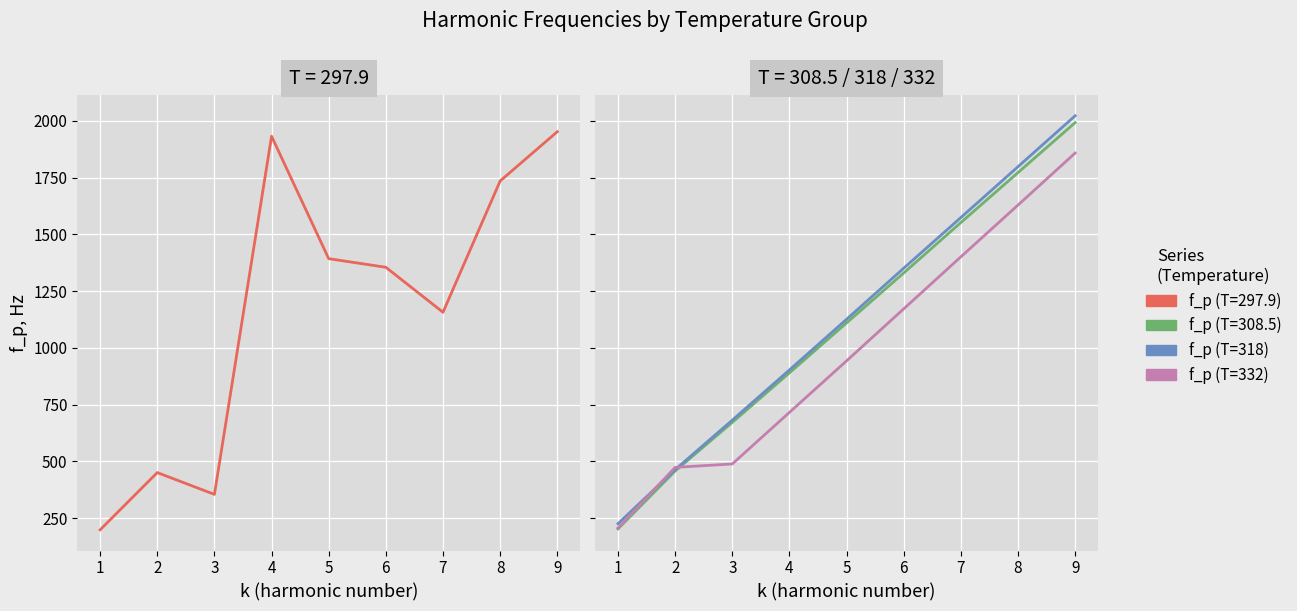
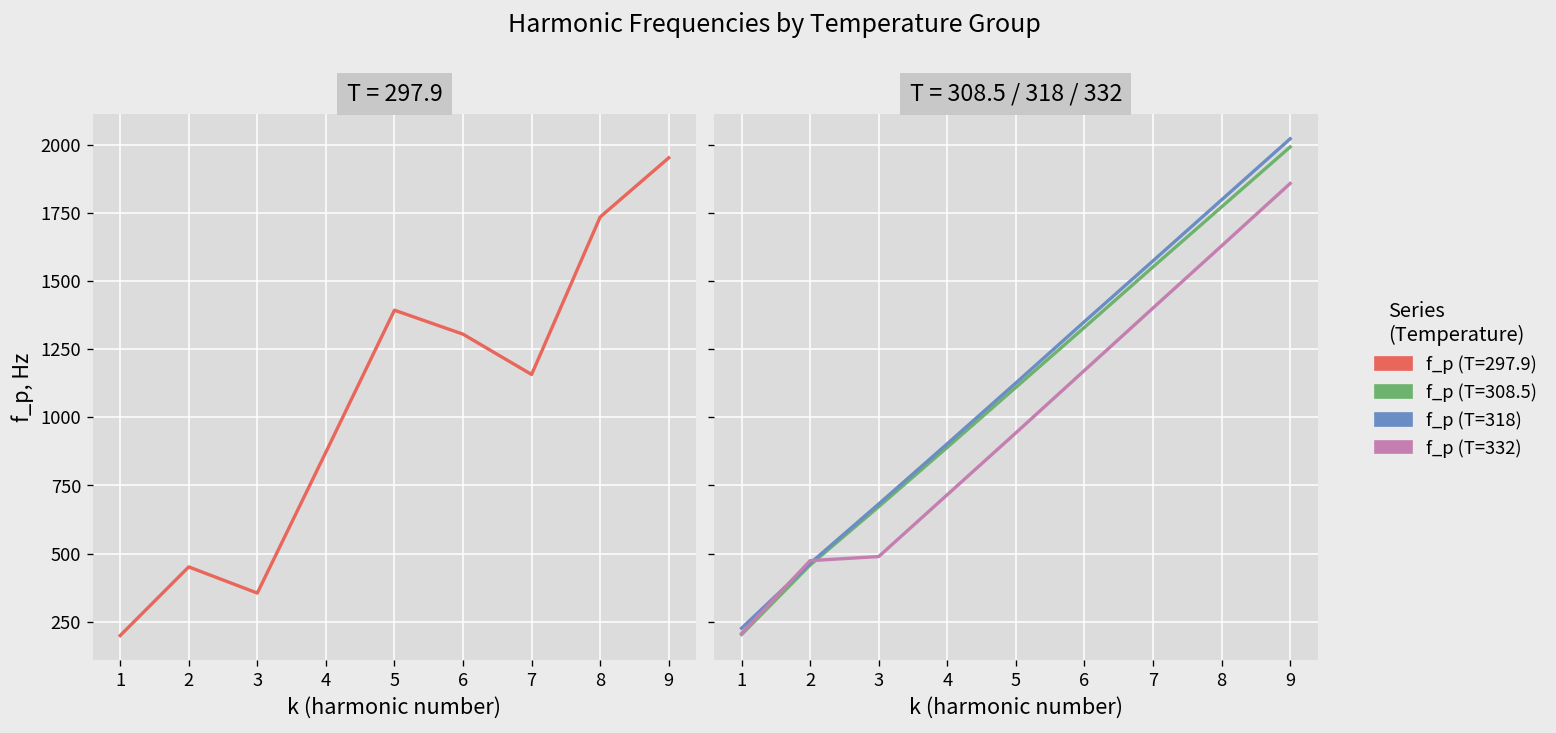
  {
    "T = 297.9": {
      "1": 200,
      "2": 450,
      "3": 360,
-     "4": 1930,
+     "4": 870,
      "5": 1390,
-     "6": 1360,
+     "6": 1310,
      "7": 1160,
      "8": 1740,
      "9": 1950
    }
  }
